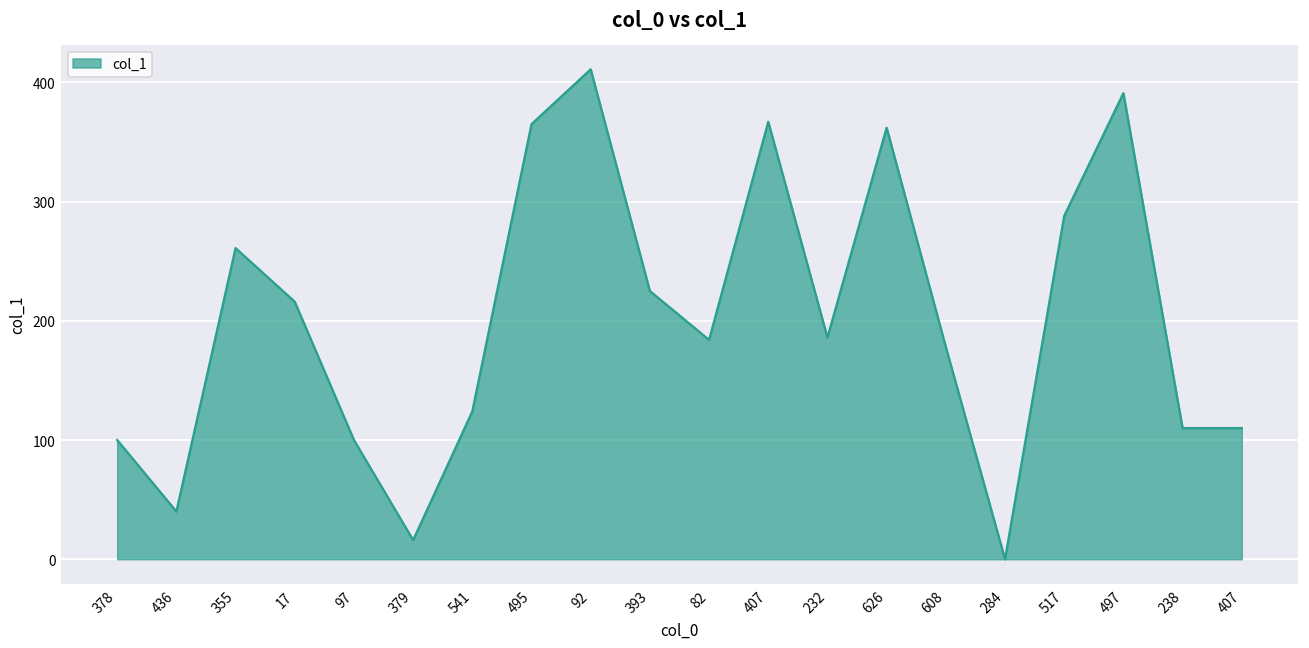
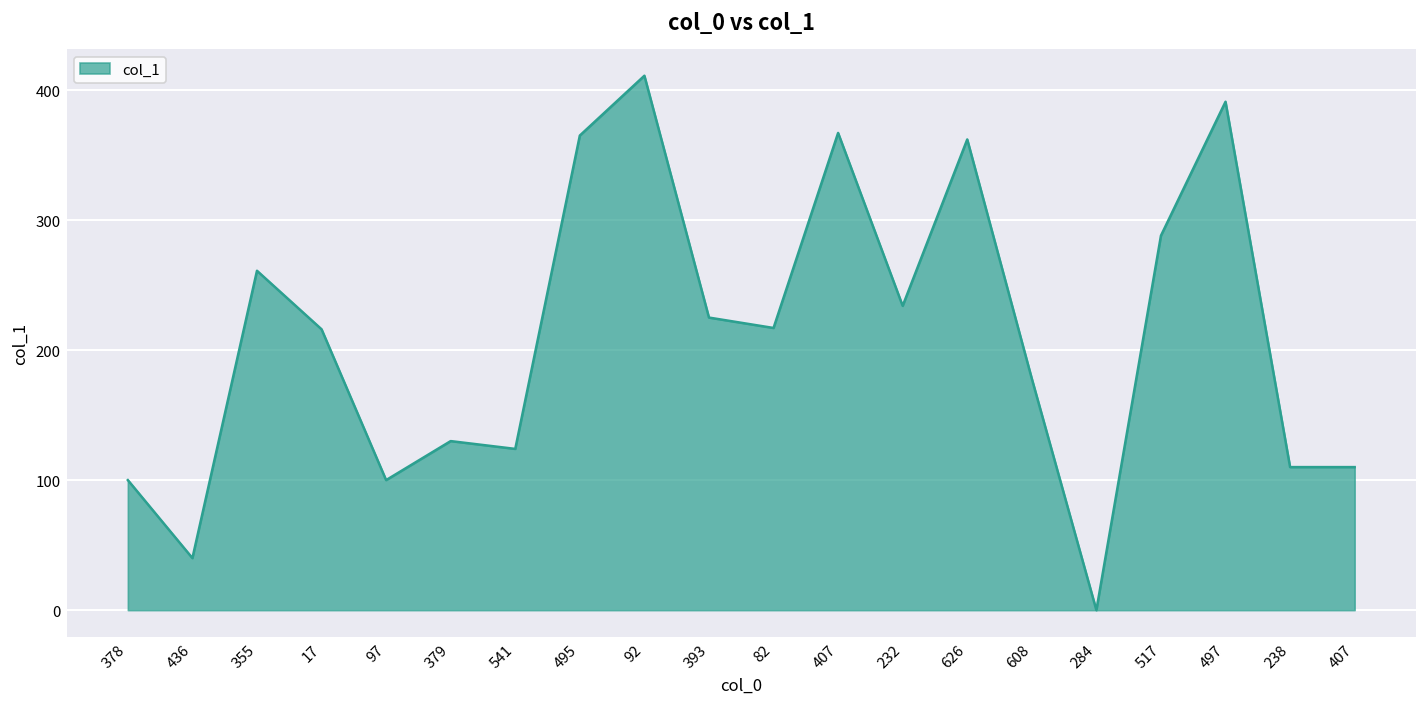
  {
    "378": 100,
    "436": 40,
    "355": 261,
    "17": 216,
    "97": 100,
-   "379": 16,
+   "379": 130,
    "541": 124,
    "495": 365,
    "92": 411,
    "393": 225,
-   "82": 184,
-   "232": 186,
+   "82": 217,
+   "232": 234,
    "626": 362,
    "608": 178,
    "284": 0,
    "517": 288,
    "497": 391,
    "238": 110
  }
